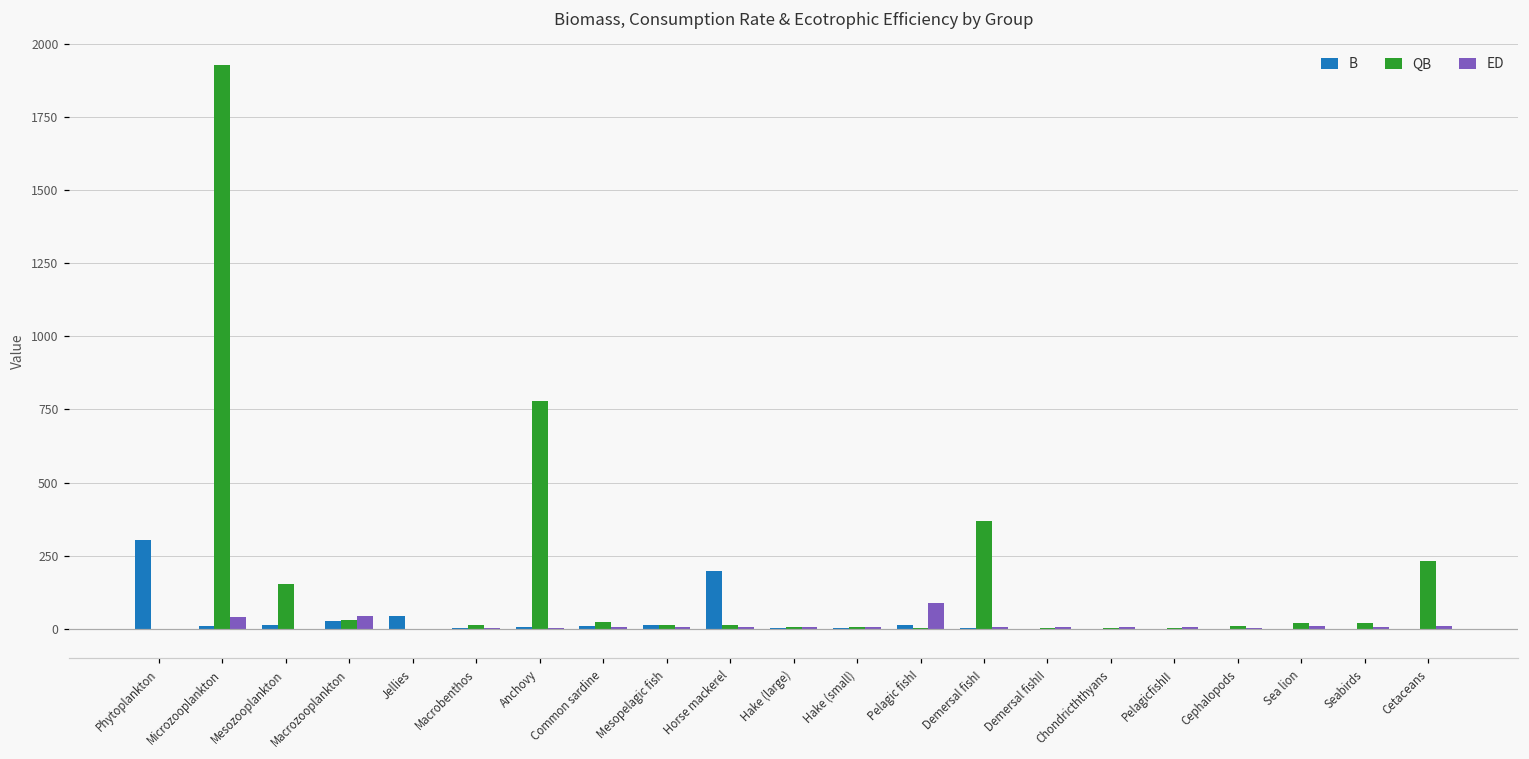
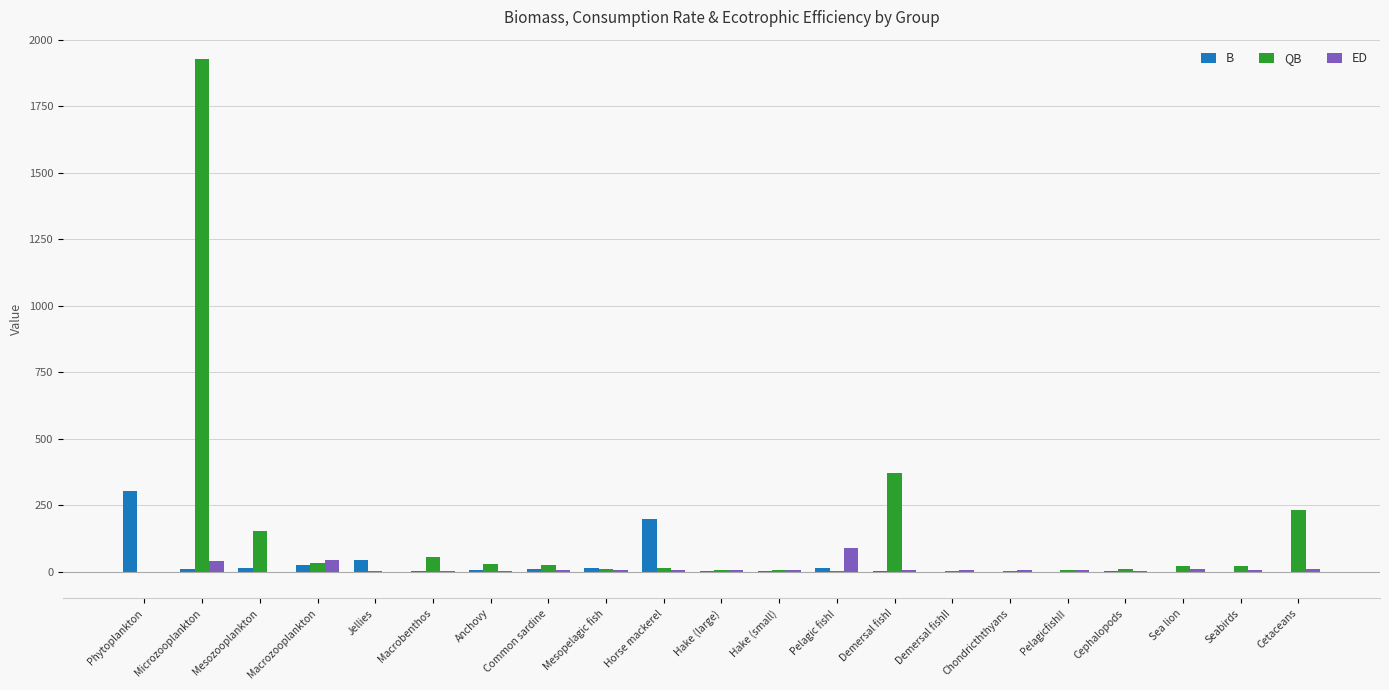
  {
    "B": {
      "Phytoplankton": 300,
      "Microzooplankton": 10,
      "Mesozooplankton": 10,
      "Macrozooplankton": 30,
      "Jellies": 40,
      "Common sardine": 10,
      "Mesopelagic fish": 10,
      "Horse mackerel": 200,
      "Pelagic fishI": 10
    },
    "QB": {
      "Phytoplankton": 0,
      "Microzooplankton": 1930,
      "Mesozooplankton": 150,
      "Macrozooplankton": 30,
-     "Macrobenthos": 10,
-     "Anchovy": 780,
+     "Macrobenthos": 60,
+     "Anchovy": 30,
      "Common sardine": 20,
      "Mesopelagic fish": 10,
      "Horse mackerel": 10,
      "Demersal fishI": 370,
      "Cephalopods": 10,
      "Sea lion": 20,
      "Seabirds": 20,
      "Cetaceans": 230
    },
    "ED": {
      "Microzooplankton": 40,
      "Macrozooplankton": 50,
      "Pelagic fishI": 90
    }
  }
